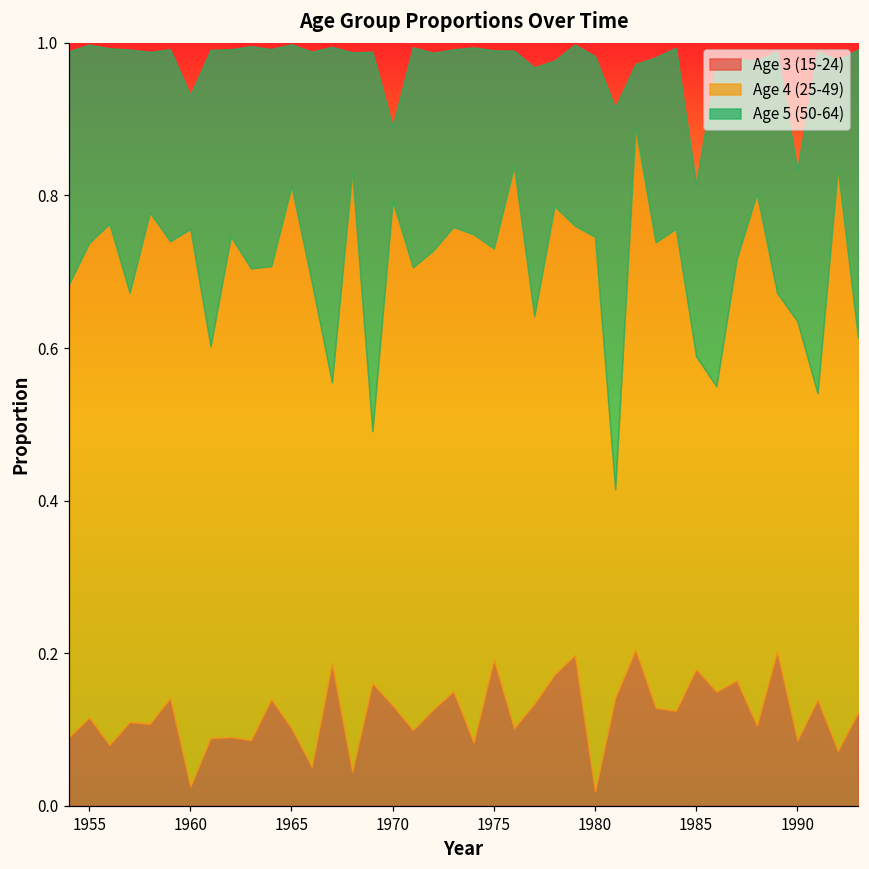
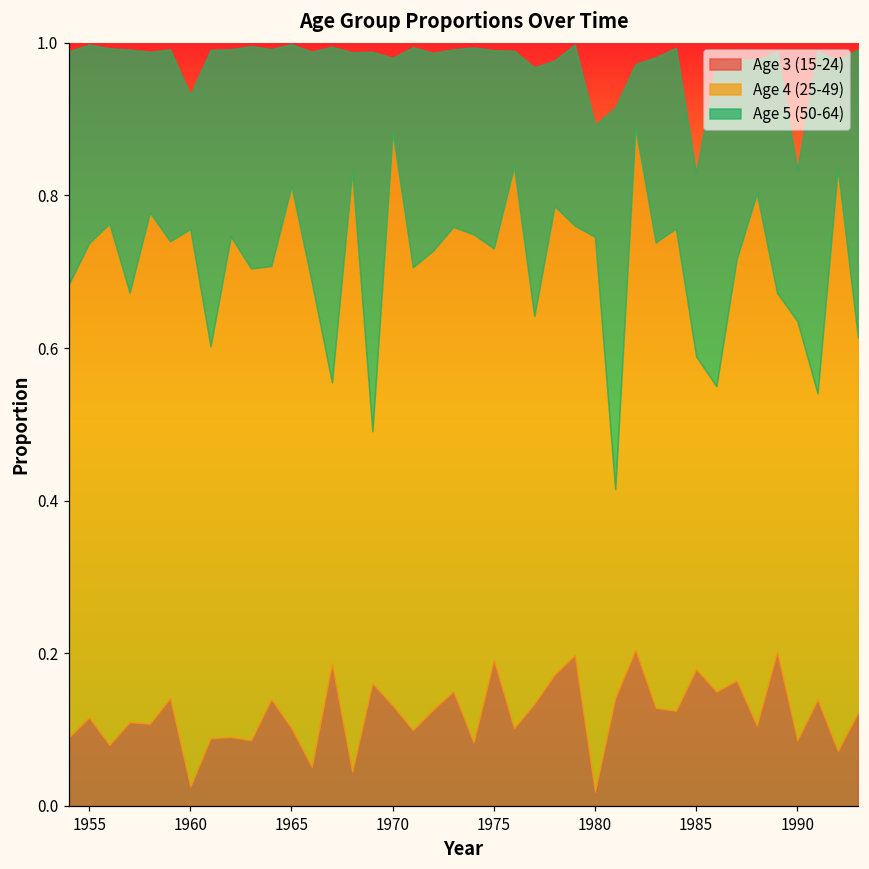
  {
    "Age 3 (15-24)": {
      "1955": 0.12,
      "1960": 0.03,
      "1965": 0.10,
      "1970": 0.13,
      "1975": 0.19,
      "1980": 0.02,
      "1985": 0.18,
      "1990": 0.09
    },
    "Age 4 (25-49)": {
      "1955": 0.62,
      "1960": 0.73,
      "1965": 0.71,
-     "1970": 0.66,
+     "1970": 0.75,
      "1975": 0.54,
      "1980": 0.73,
      "1985": 0.41,
      "1990": 0.55
    },
    "Age 5 (50-64)": {
      "1955": 0.26,
      "1960": 0.18,
      "1965": 0.19,
      "1970": 0.10,
      "1975": 0.26,
-     "1980": 0.24,
-     "1985": 0.23,
+     "1980": 0.15,
+     "1985": 0.24,
      "1990": 0.20
    }
  }
